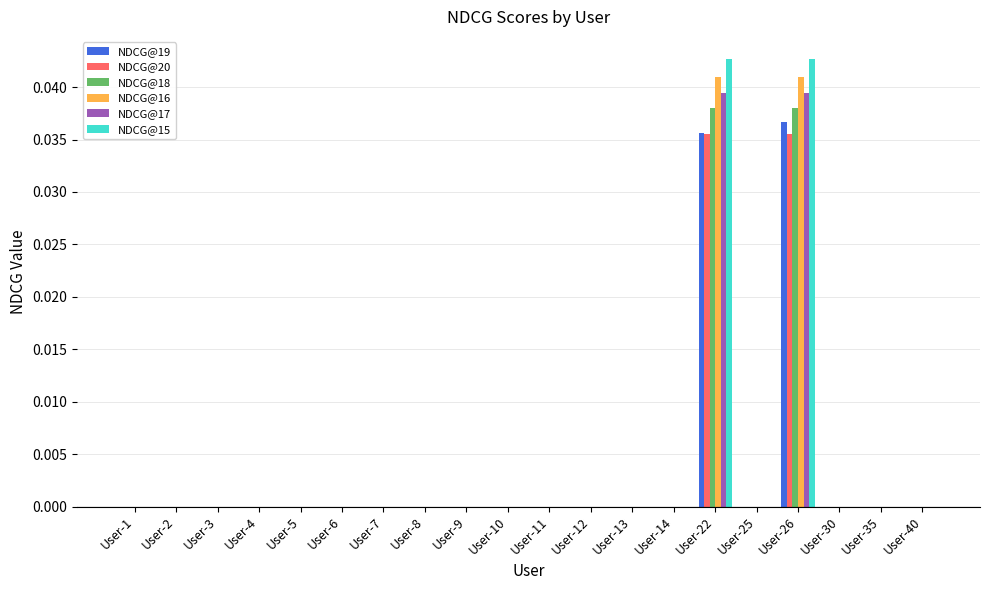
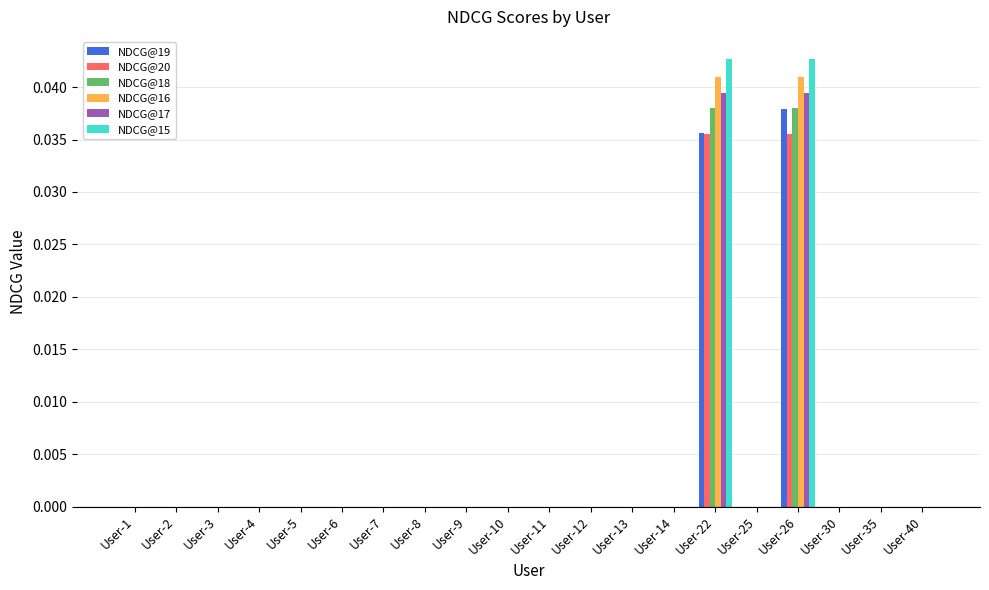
  {
    "NDCG@19": {
      "User-1": 0.0000,
      "User-2": 0.0000,
      "User-3": 0.0000,
      "User-4": 0.0000,
      "User-5": 0.0000,
      "User-6": 0.0000,
      "User-7": 0.0000,
      "User-8": 0.0000,
      "User-9": 0.0000,
      "User-10": 0.0000,
      "User-11": 0.0000,
      "User-12": 0.0000,
      "User-13": 0.0000,
      "User-14": 0.0000,
      "User-22": 0.0357,
      "User-25": 0.0000,
-     "User-26": 0.0367,
+     "User-26": 0.0379,
      "User-30": 0.0000,
      "User-35": 0.0000,
      "User-40": 0.0000
    },
    "NDCG@20": {
      "User-1": 0.0000,
      "User-2": 0.0000,
      "User-3": 0.0000,
      "User-4": 0.0000,
      "User-5": 0.0000,
      "User-6": 0.0000,
      "User-7": 0.0000,
      "User-8": 0.0000,
      "User-9": 0.0000,
      "User-10": 0.0000,
      "User-11": 0.0000,
      "User-12": 0.0000,
      "User-13": 0.0000,
      "User-14": 0.0000,
      "User-22": 0.0355,
      "User-25": 0.0000,
      "User-26": 0.0355,
      "User-30": 0.0000,
      "User-35": 0.0000,
      "User-40": 0.0000
    },
    "NDCG@18": {
      "User-1": 0.0000,
      "User-2": 0.0000,
      "User-3": 0.0000,
      "User-4": 0.0000,
      "User-5": 0.0000,
      "User-6": 0.0000,
      "User-7": 0.0000,
      "User-8": 0.0000,
      "User-9": 0.0000,
      "User-10": 0.0000,
      "User-11": 0.0000,
      "User-12": 0.0000,
      "User-13": 0.0000,
      "User-14": 0.0000,
      "User-22": 0.0380,
      "User-25": 0.0000,
      "User-26": 0.0380,
      "User-30": 0.0000,
      "User-35": 0.0000,
      "User-40": 0.0000
    },
    "NDCG@16": {
      "User-1": 0.0000,
      "User-2": 0.0000,
      "User-3": 0.0000,
      "User-4": 0.0000,
      "User-5": 0.0000,
      "User-6": 0.0000,
      "User-7": 0.0000,
      "User-8": 0.0000,
      "User-9": 0.0000,
      "User-10": 0.0000,
      "User-11": 0.0000,
      "User-12": 0.0000,
      "User-13": 0.0000,
      "User-14": 0.0000,
      "User-22": 0.0409,
      "User-25": 0.0000,
      "User-26": 0.0409,
      "User-30": 0.0000,
      "User-35": 0.0000,
      "User-40": 0.0000
    },
    "NDCG@17": {
      "User-1": 0.0000,
      "User-2": 0.0000,
      "User-3": 0.0000,
      "User-4": 0.0000,
      "User-5": 0.0000,
      "User-6": 0.0000,
      "User-7": 0.0000,
      "User-8": 0.0000,
      "User-9": 0.0000,
      "User-10": 0.0000,
      "User-11": 0.0000,
      "User-12": 0.0000,
      "User-13": 0.0000,
      "User-14": 0.0000,
      "User-22": 0.0394,
      "User-25": 0.0000,
      "User-26": 0.0394,
      "User-30": 0.0000,
      "User-35": 0.0000,
      "User-40": 0.0000
    },
    "NDCG@15": {
      "User-1": 0.0000,
      "User-2": 0.0000,
      "User-3": 0.0000,
      "User-4": 0.0000,
      "User-5": 0.0000,
      "User-6": 0.0000,
      "User-7": 0.0000,
      "User-8": 0.0000,
      "User-9": 0.0000,
      "User-10": 0.0000,
      "User-11": 0.0000,
      "User-12": 0.0000,
      "User-13": 0.0000,
      "User-14": 0.0000,
      "User-22": 0.0427,
      "User-25": 0.0000,
      "User-26": 0.0427,
      "User-30": 0.0000,
      "User-35": 0.0000,
      "User-40": 0.0000
    }
  }
